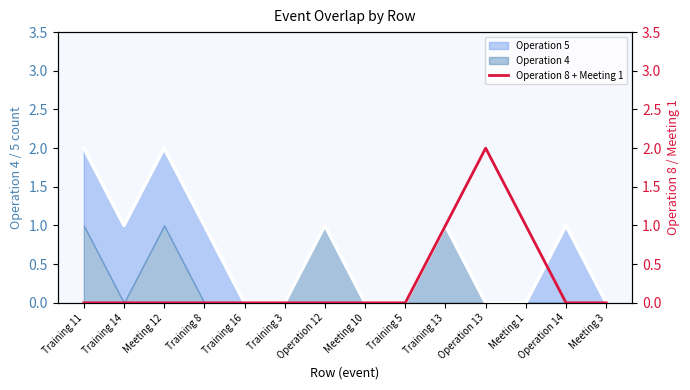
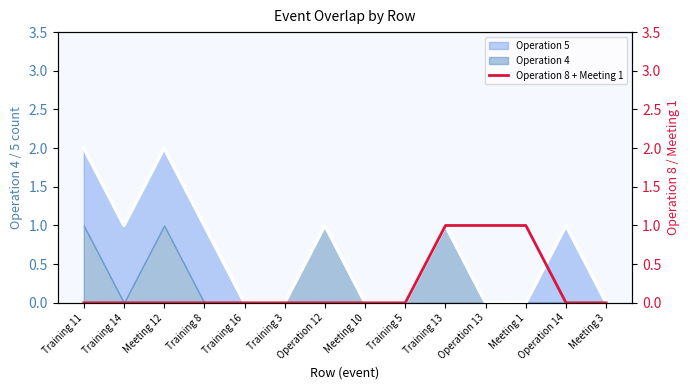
  {
    "Operation 8 + Meeting 1": {
      "Training 11": 0,
      "Training 14": 0,
      "Meeting 12": 0,
      "Training 8": 0,
      "Training 16": 0,
      "Training 3": 0,
      "Operation 12": 0,
      "Meeting 10": 0,
      "Training 5": 0,
      "Training 13": 1,
-     "Operation 13": 2,
+     "Operation 13": 1,
      "Meeting 1": 1,
      "Operation 14": 0,
      "Meeting 3": 0
    }
  }
